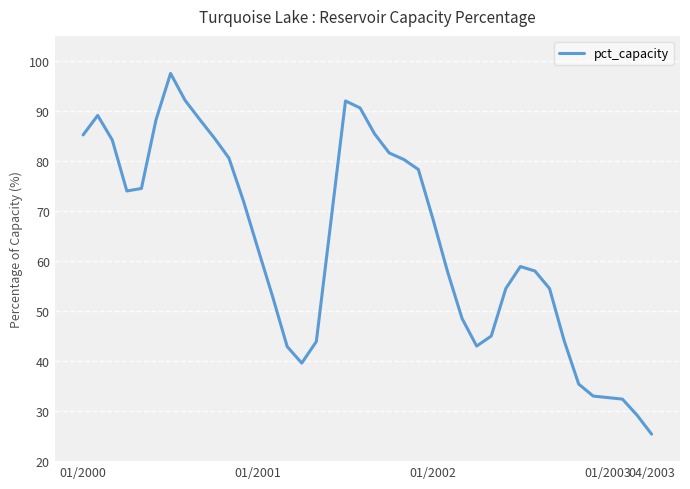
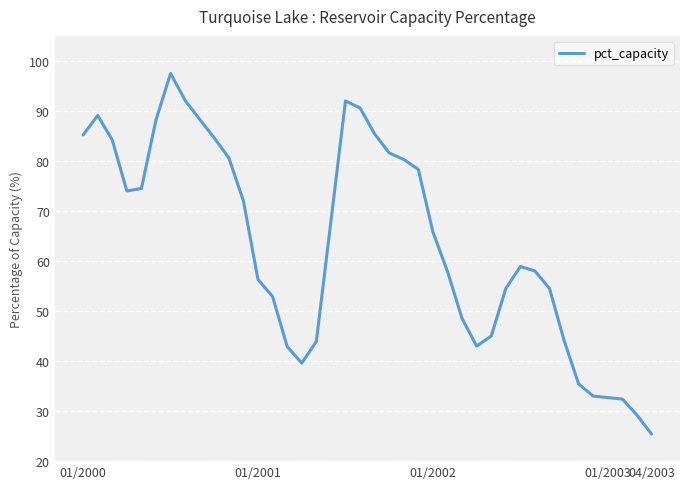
  {
    "01/2000": 85,
-   "01/2001": 62,
-   "01/2002": 68,
+   "01/2001": 56,
+   "01/2002": 66,
    "01/2003": 33,
    "04/2003": 25
  }
